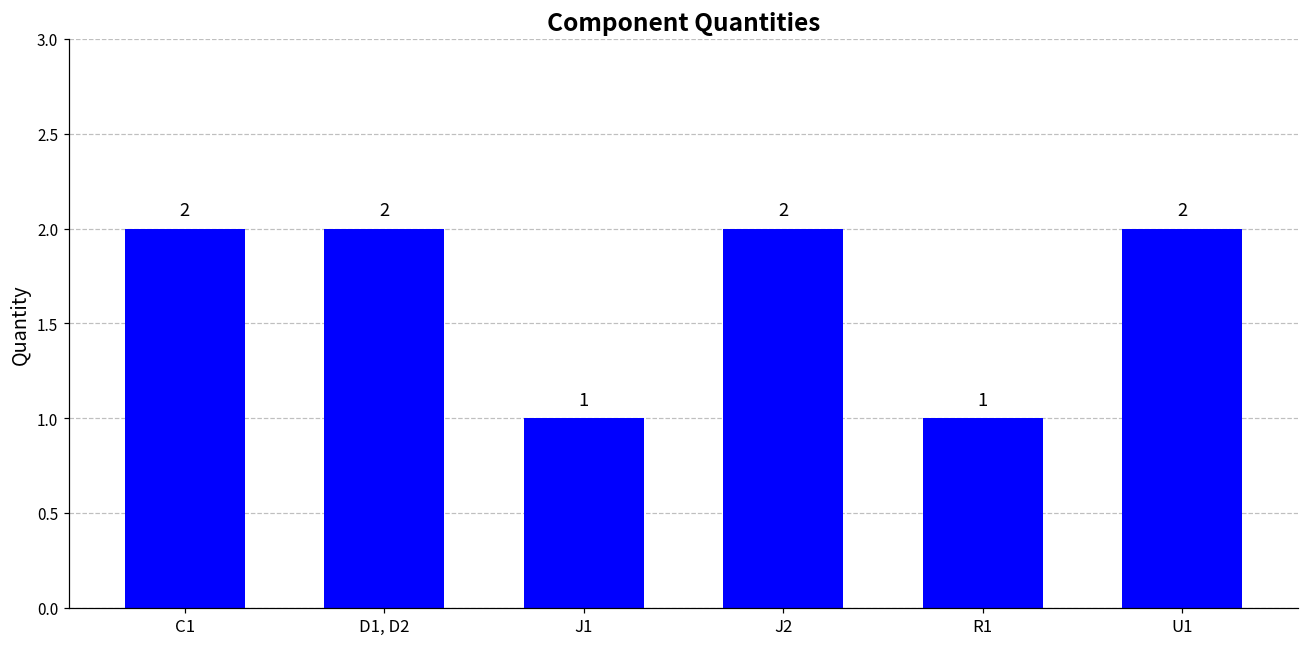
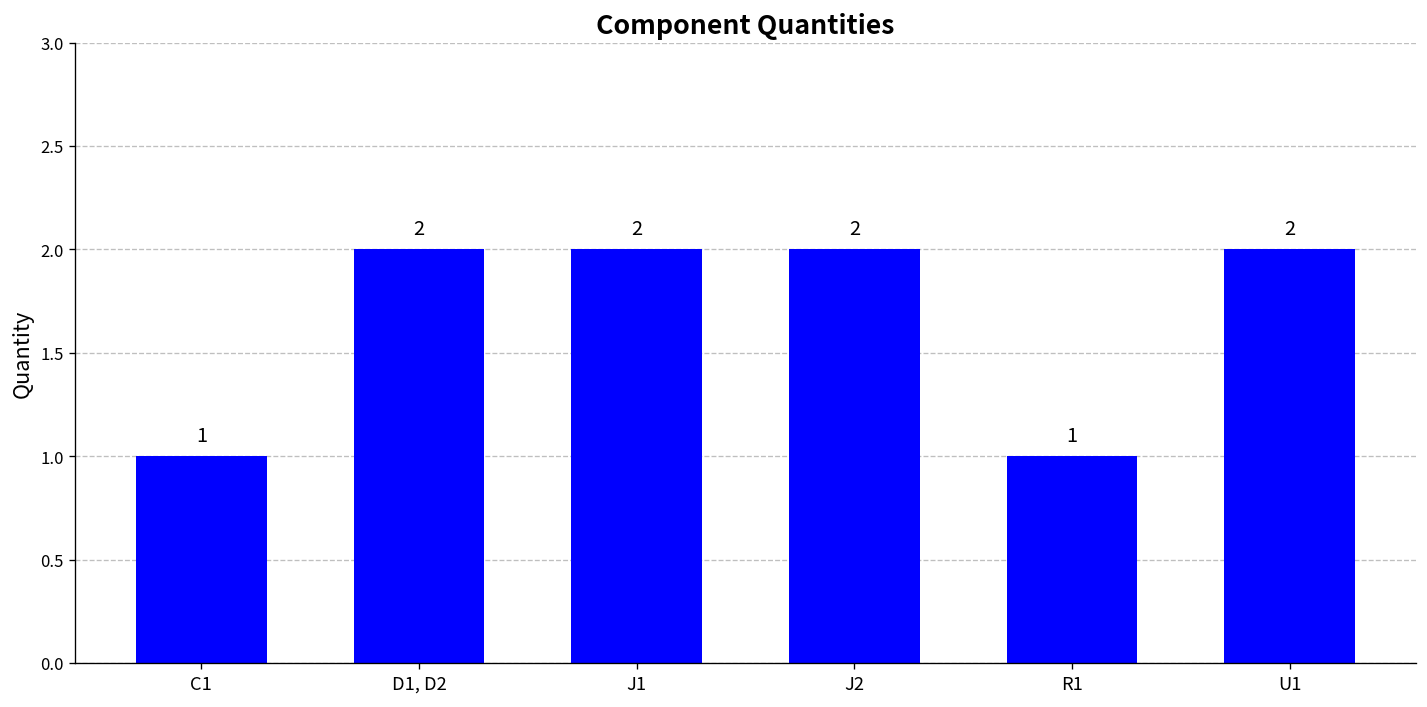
  {
-   "C1": 2,
+   "C1": 1,
    "D1, D2": 2,
-   "J1": 1,
+   "J1": 2,
    "J2": 2,
    "R1": 1,
    "U1": 2
  }
